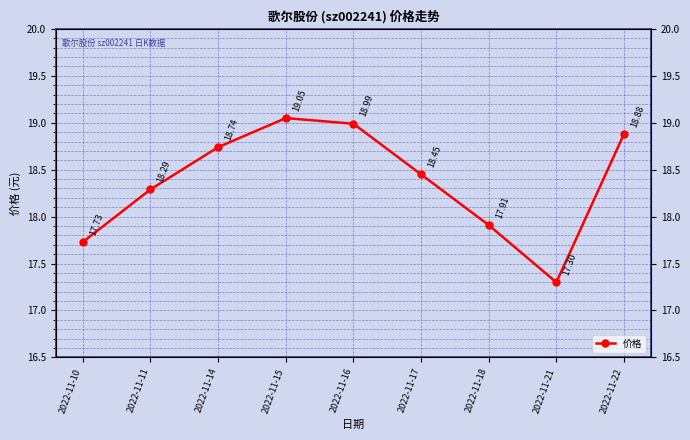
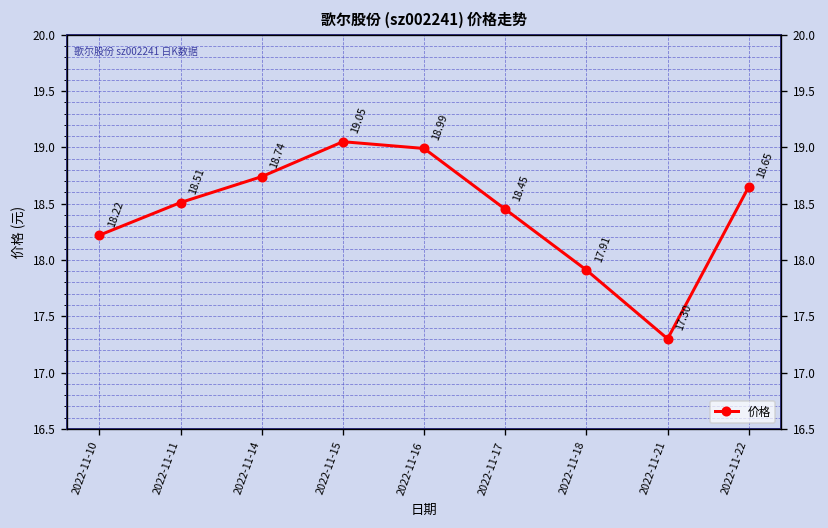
  {
-   "2022-11-10": 17.73,
-   "2022-11-11": 18.29,
+   "2022-11-10": 18.22,
+   "2022-11-11": 18.51,
    "2022-11-14": 18.74,
    "2022-11-15": 19.05,
    "2022-11-16": 18.99,
    "2022-11-17": 18.45,
    "2022-11-18": 17.91,
    "2022-11-21": 17.30,
-   "2022-11-22": 18.88
+   "2022-11-22": 18.65
  }
